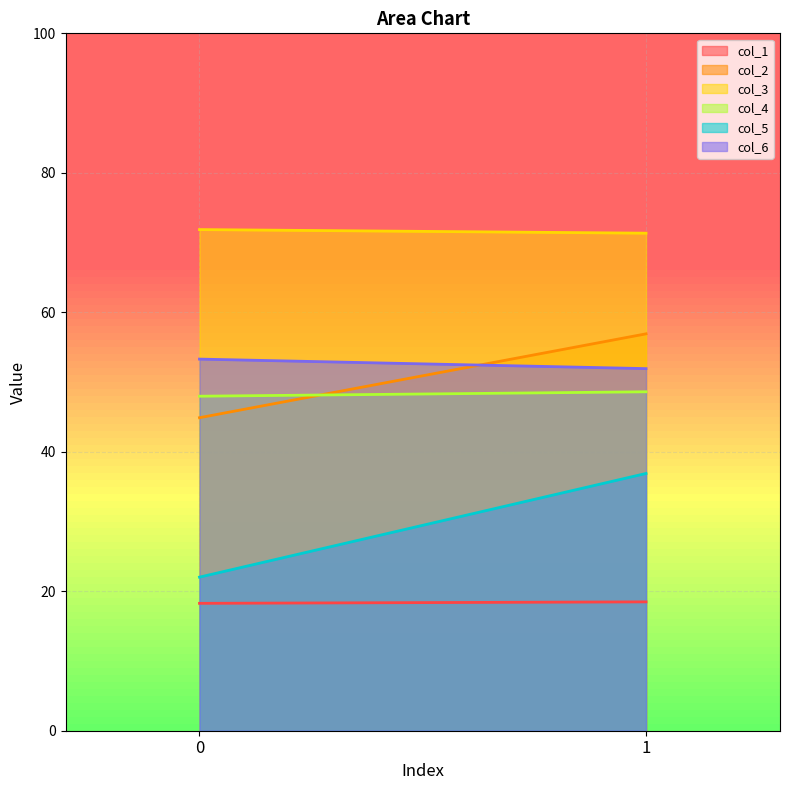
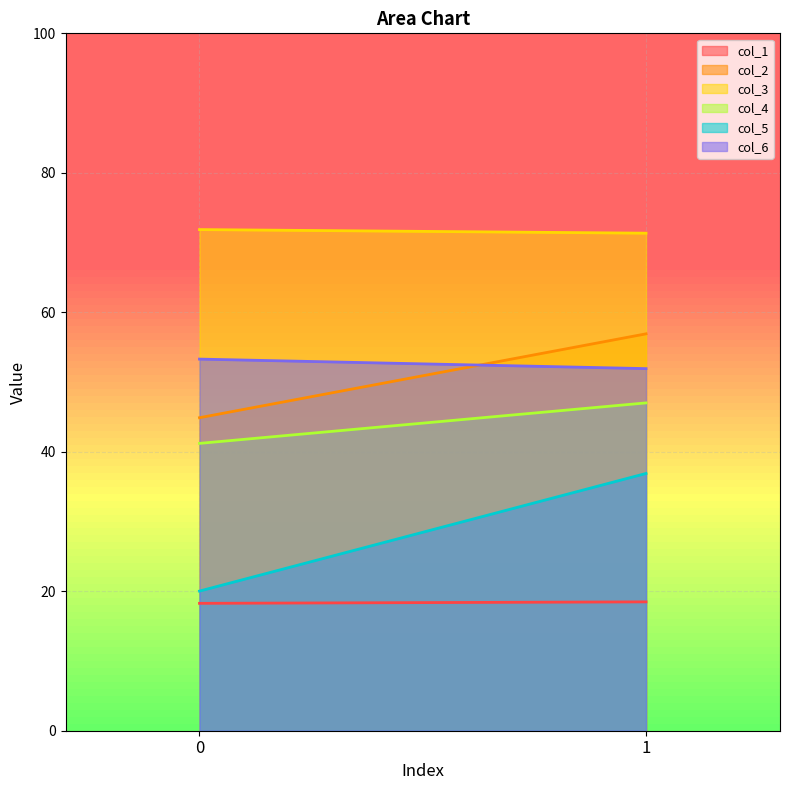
  {
    "col_1": {
      "0": 18,
      "1": 18
    },
    "col_2": {
      "0": 45,
      "1": 57
    },
    "col_3": {
      "0": 72,
      "1": 71
    },
    "col_4": {
-     "0": 48,
-     "1": 49
+     "0": 41,
+     "1": 47
    },
    "col_5": {
-     "0": 22,
+     "0": 20,
      "1": 37
    },
    "col_6": {
      "0": 53,
      "1": 52
    }
  }
